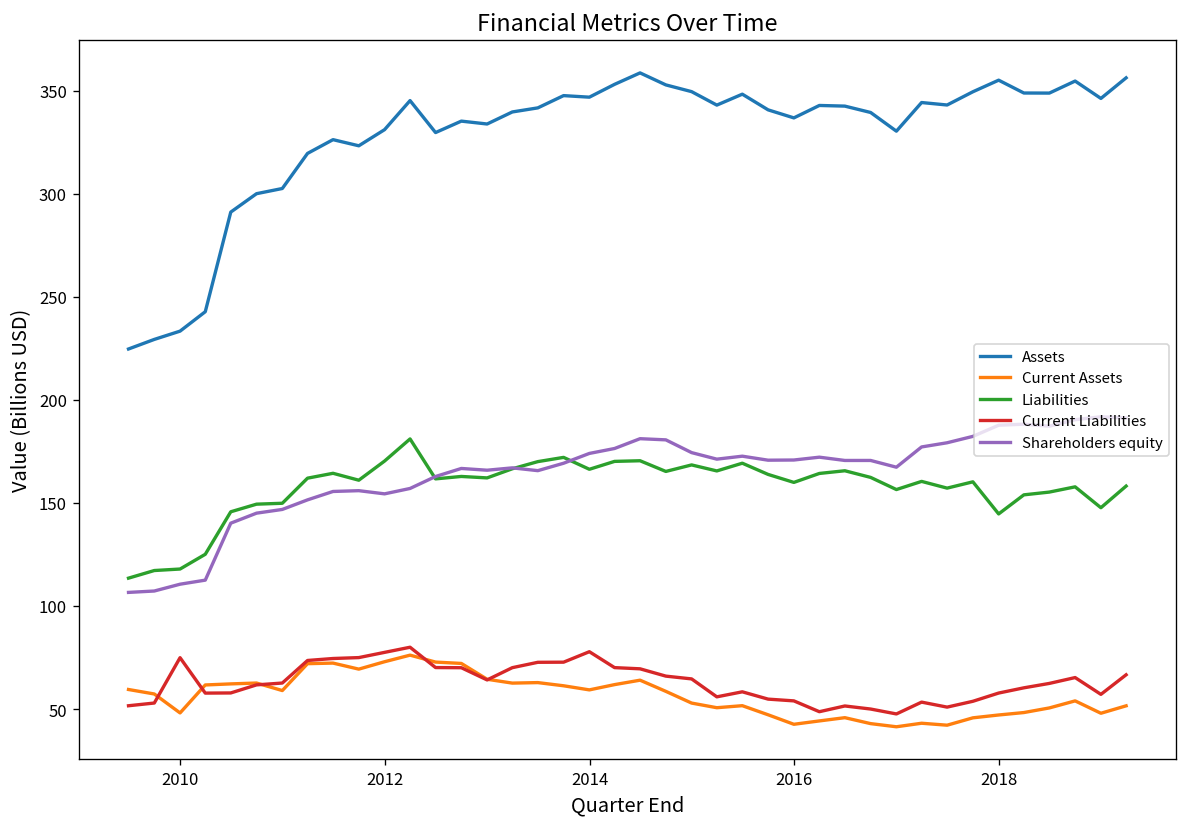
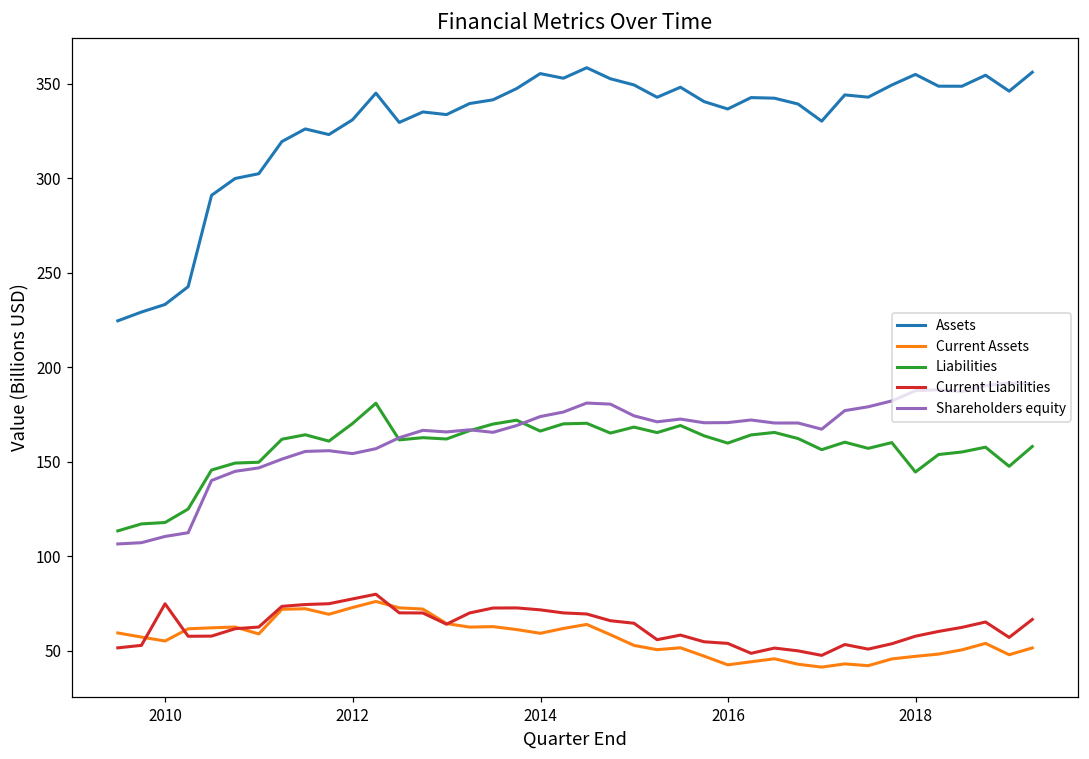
  {
    "Assets": {
      "2010": 233,
      "2012": 331,
-     "2014": 347,
+     "2014": 355,
      "2016": 337,
      "2018": 355
    },
    "Current Assets": {
-     "2010": 48,
+     "2010": 55,
      "2012": 73,
      "2014": 59,
      "2016": 43,
      "2018": 47
    },
    "Liabilities": {
      "2010": 118,
      "2012": 170,
      "2014": 166,
      "2016": 160,
      "2018": 145
    },
    "Current Liabilities": {
      "2010": 75,
      "2012": 78,
-     "2014": 78,
+     "2014": 72,
      "2016": 54,
      "2018": 58
    },
    "Shareholders equity": {
      "2010": 111,
      "2012": 154,
      "2014": 174,
      "2016": 171
    }
  }
